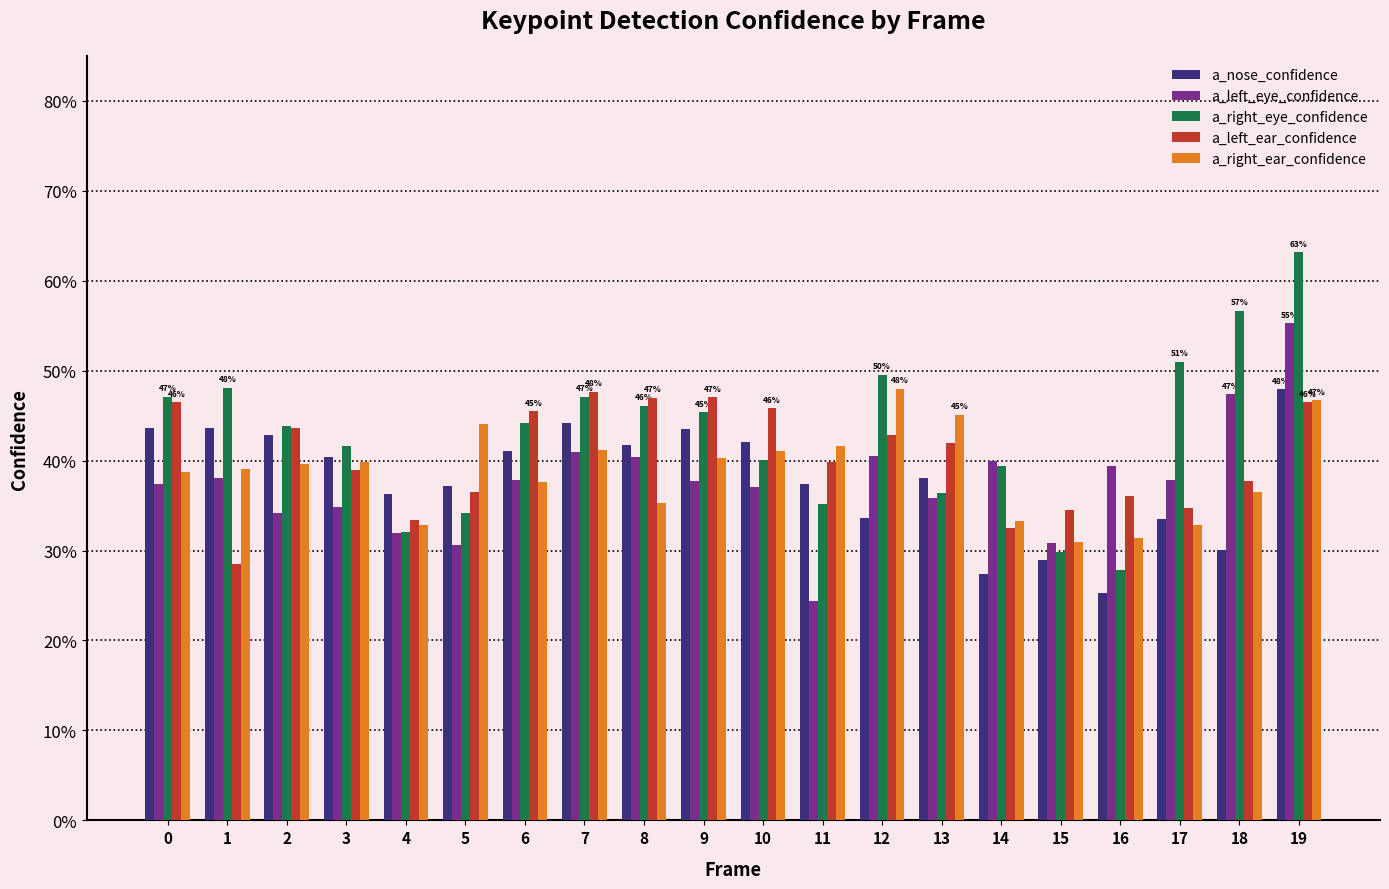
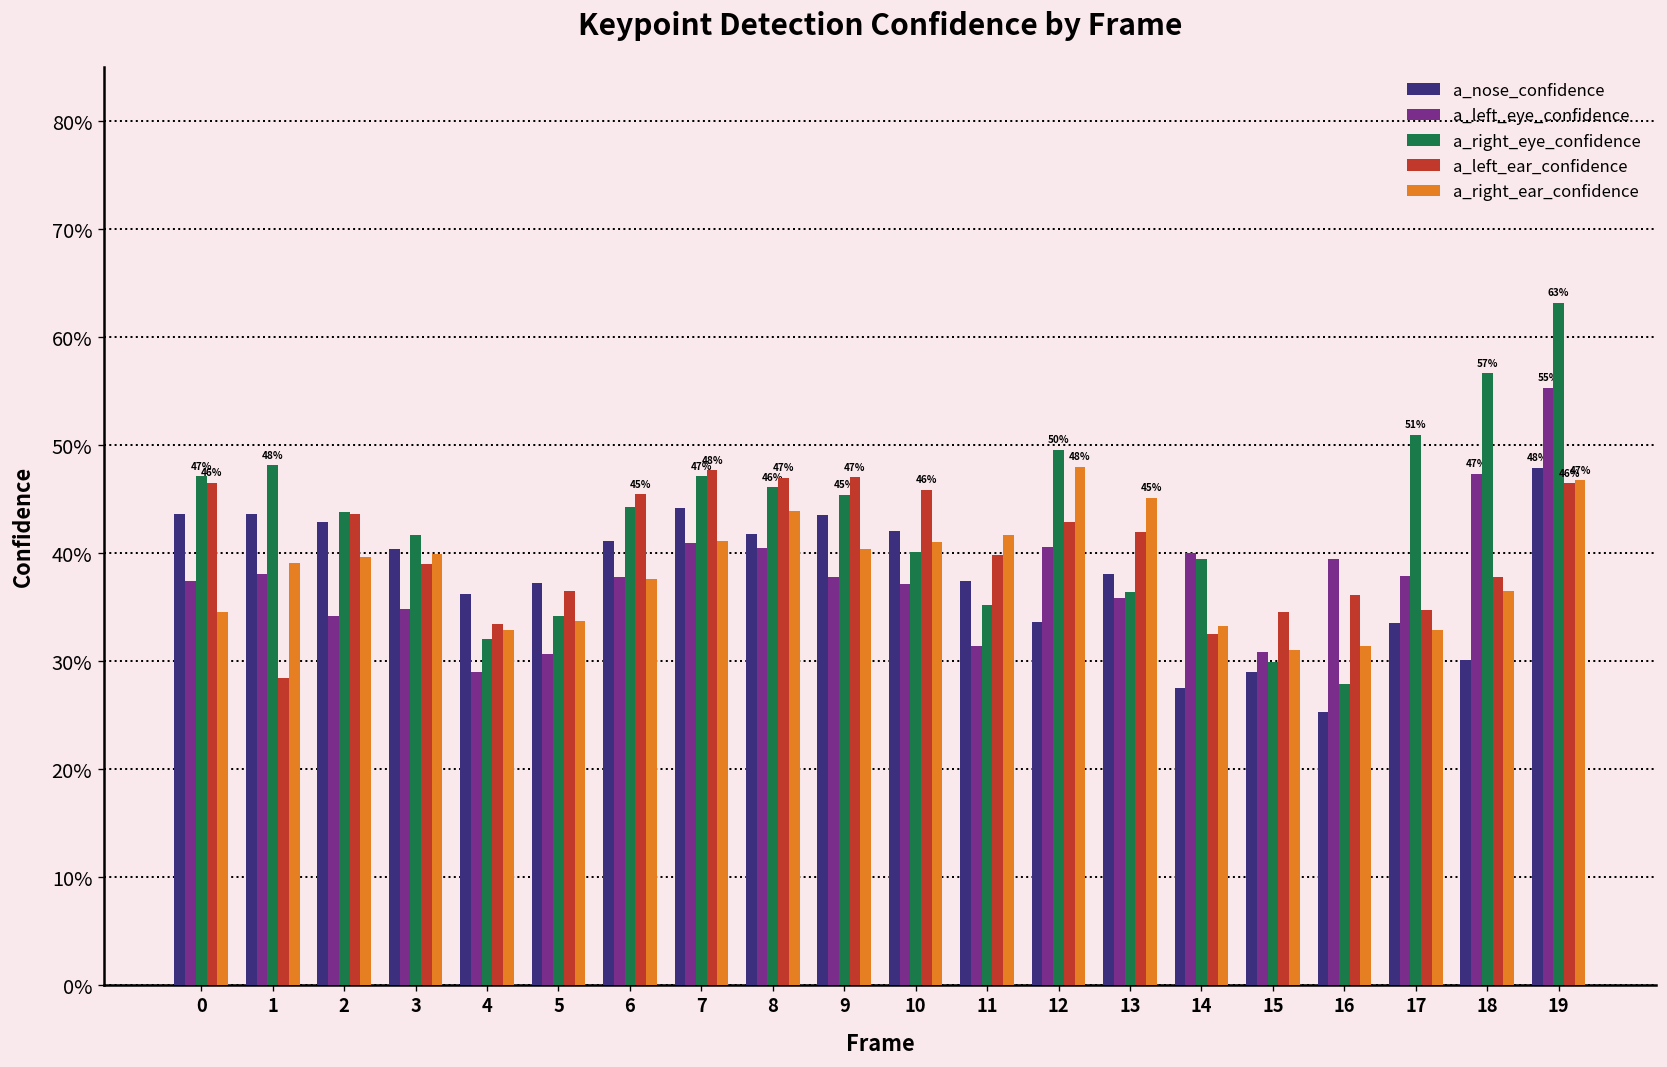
  {
    "a_nose_confidence": {
      "19": "48%"
    },
    "a_left_eye_confidence": {
      "0": "37%",
      "1": "38%",
      "2": "34%",
      "3": "35%",
-     "4": "32%",
+     "4": "29%",
      "5": "31%",
      "6": "38%",
      "7": "41%",
      "8": "40%",
      "9": "38%",
      "10": "37%",
-     "11": "24%",
+     "11": "31%",
      "12": "41%",
      "13": "36%",
      "14": "40%",
      "15": "31%",
      "16": "39%",
      "17": "38%"
    },
    "a_right_eye_confidence": {
      "1": "48%",
      "8": "46%",
      "9": "45%",
      "12": "50%",
      "17": "51%",
      "18": "57%",
      "19": "63%"
    },
    "a_left_ear_confidence": {
      "6": "45%",
      "8": "47%",
      "9": "47%",
      "10": "46%"
    },
    "a_right_ear_confidence": {
-     "0": "39%",
+     "0": "35%",
      "1": "39%",
      "2": "40%",
      "3": "40%",
      "4": "33%",
-     "5": "44%",
+     "5": "34%",
      "6": "38%",
      "7": "41%",
-     "8": "35%",
+     "8": "44%",
      "9": "40%",
      "10": "41%",
      "11": "42%",
      "14": "33%",
      "15": "31%",
      "16": "31%",
      "17": "33%",
      "18": "37%"
    }
  }
